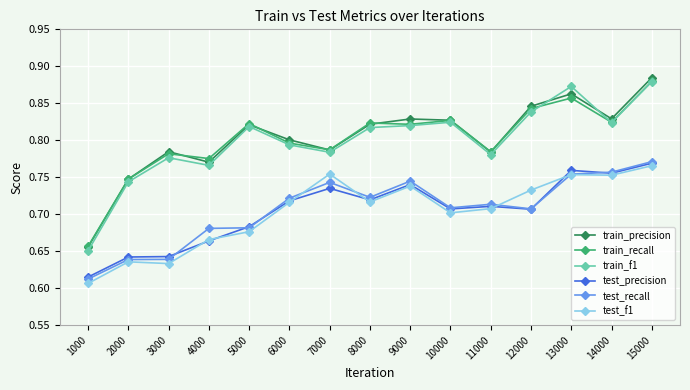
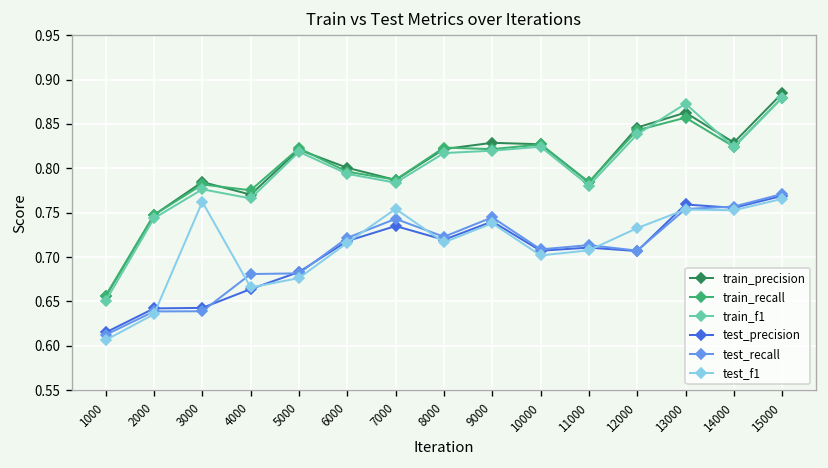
  {
    "train_f1": {
      "1000": 0.65,
      "2000": 0.74,
      "3000": 0.78,
      "4000": 0.77,
      "8000": 0.82,
      "11000": 0.78,
      "12000": 0.84,
      "13000": 0.87
    },
    "test_f1": {
      "1000": 0.61,
-     "3000": 0.63,
+     "3000": 0.76,
      "5000": 0.68,
      "7000": 0.75,
      "10000": 0.70,
      "12000": 0.73
    }
  }
